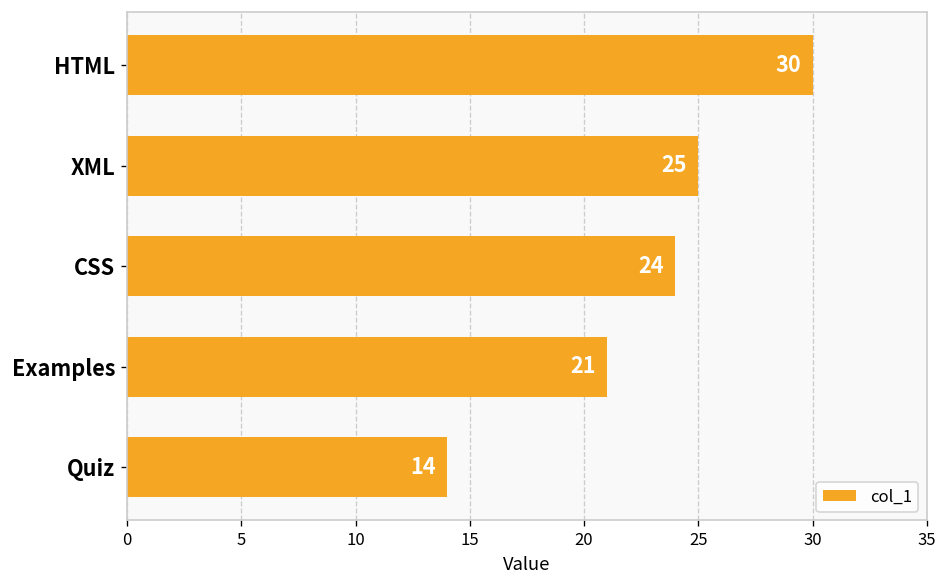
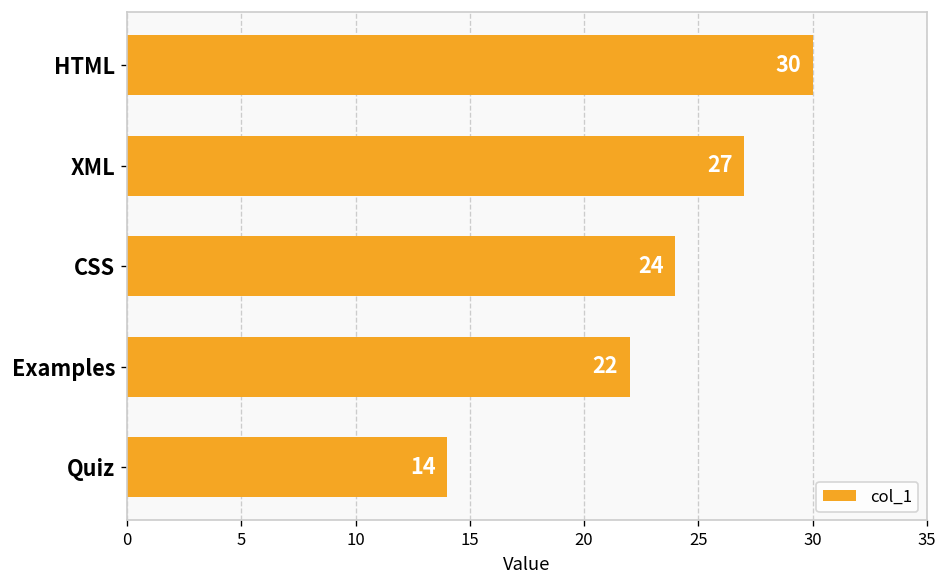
  {
    "HTML": 30,
-   "XML": 25,
+   "XML": 27,
    "CSS": 24,
-   "Examples": 21,
+   "Examples": 22,
    "Quiz": 14
  }
